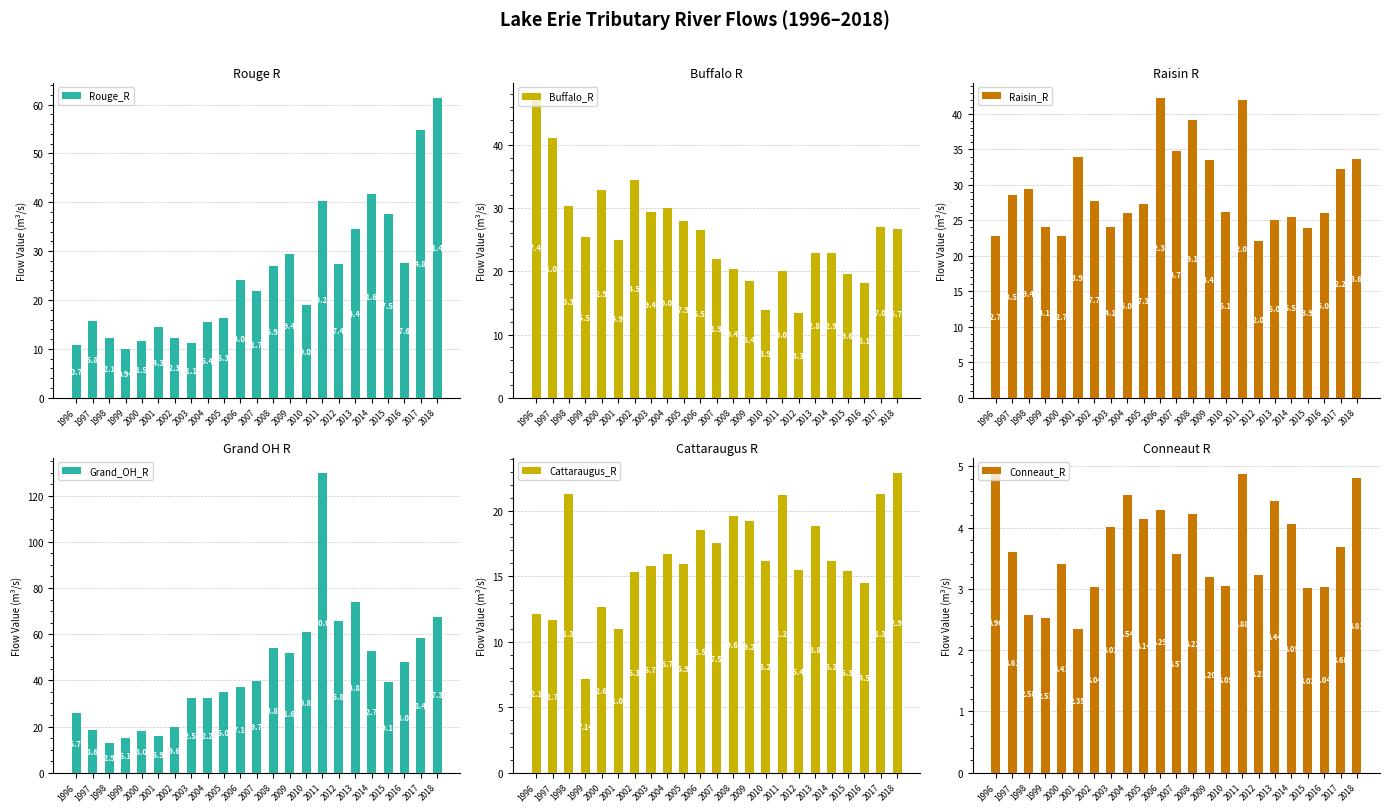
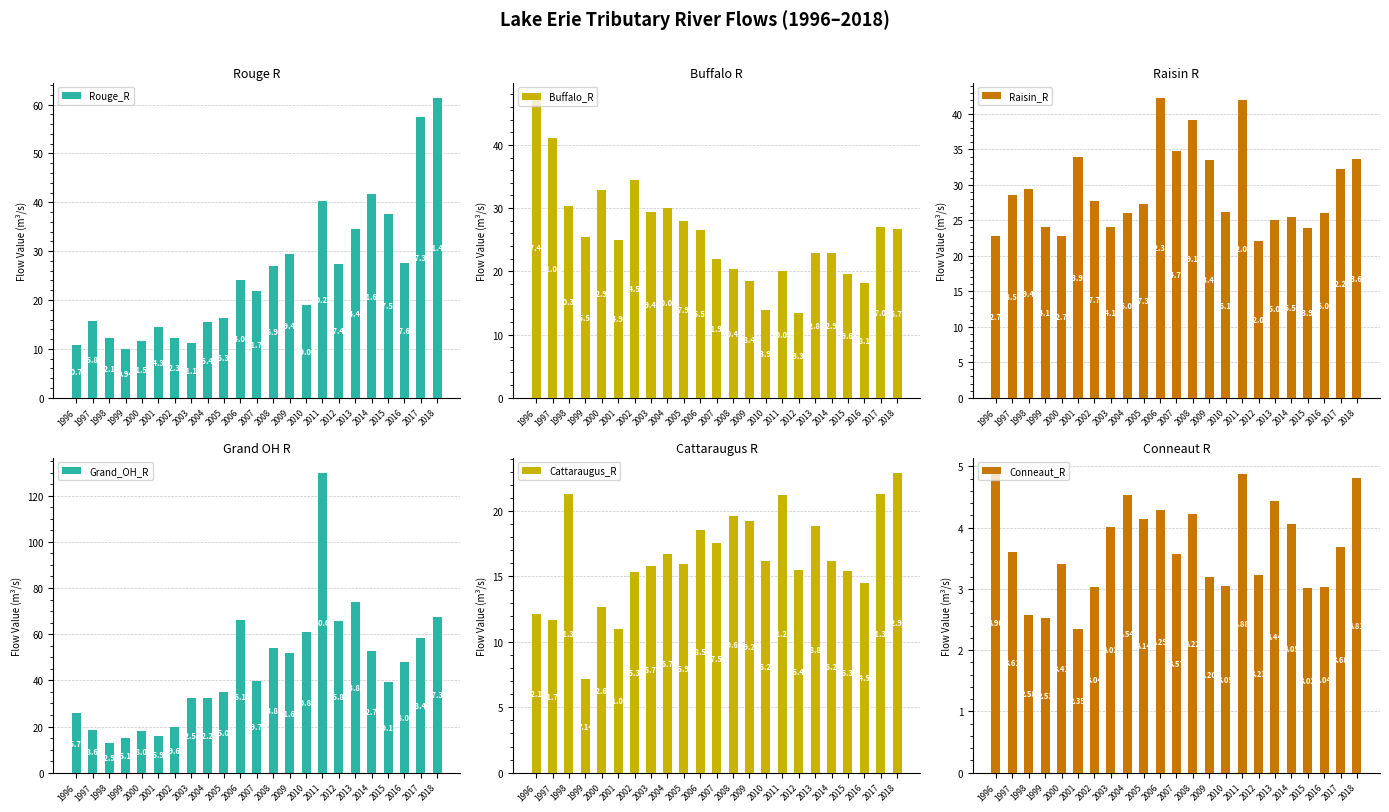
  {
    "Rouge R": {
      "1996": 11,
      "1997": 16,
      "1998": 12,
      "1999": 10,
      "2000": 12,
      "2001": 14,
      "2002": 12,
      "2003": 11,
      "2004": 15,
      "2005": 16,
      "2006": 24,
      "2007": 22,
      "2008": 27,
      "2009": 29,
      "2010": 19,
      "2011": 40,
      "2012": 27,
      "2013": 34,
      "2014": 42,
      "2015": 38,
      "2016": 28,
-     "2017": 55,
+     "2017": 57,
      "2018": 61
    },
    "Buffalo R": {
      "1997": 41,
      "1998": 30,
      "1999": 26,
      "2000": 33,
      "2001": 25,
      "2002": 35,
      "2003": 29,
      "2004": 30,
      "2005": 28,
      "2006": 27,
      "2007": 22,
      "2008": 20,
      "2009": 18,
      "2010": 14,
      "2011": 20,
      "2012": 13,
      "2013": 23,
      "2014": 23,
      "2015": 20,
      "2016": 18,
      "2017": 27,
      "2018": 27
    },
    "Raisin R": {
      "1996": 23,
      "1997": 29,
      "1998": 29,
      "1999": 24,
      "2000": 23,
      "2001": 34,
      "2002": 28,
      "2003": 24,
      "2004": 26,
      "2005": 27,
      "2006": 42,
      "2007": 35,
      "2008": 39,
      "2009": 33,
      "2010": 26,
      "2011": 42,
      "2012": 22,
      "2013": 25,
      "2014": 26,
      "2015": 24,
      "2016": 26,
      "2017": 32,
      "2018": 34
    },
    "Grand OH R": {
      "1996": 26,
      "1997": 19,
      "1998": 13,
      "1999": 15,
      "2000": 18,
      "2001": 16,
      "2002": 20,
      "2003": 33,
      "2004": 32,
      "2005": 35,
-     "2006": 37,
+     "2006": 66,
      "2007": 40,
      "2008": 54,
      "2009": 52,
      "2010": 61,
      "2011": 130,
      "2012": 66,
      "2013": 74,
      "2014": 53,
      "2015": 39,
      "2016": 48,
      "2017": 58,
      "2018": 67
    },
    "Cattaraugus R": {
      "1999": 7.14
    },
    "Conneaut R": {
      "1997": 3.61,
      "1998": 2.58,
      "1999": 2.53,
      "2000": 3.41,
      "2001": 2.35,
      "2002": 3.04,
      "2003": 4.02,
      "2004": 4.54,
      "2005": 4.14,
      "2006": 4.29,
      "2007": 3.57,
      "2008": 4.22,
      "2009": 3.20,
      "2010": 3.05,
      "2011": 4.88,
      "2012": 3.23,
      "2013": 4.44,
      "2014": 4.05,
      "2015": 3.02,
      "2016": 3.04,
      "2017": 3.68,
      "2018": 4.81
    }
  }
